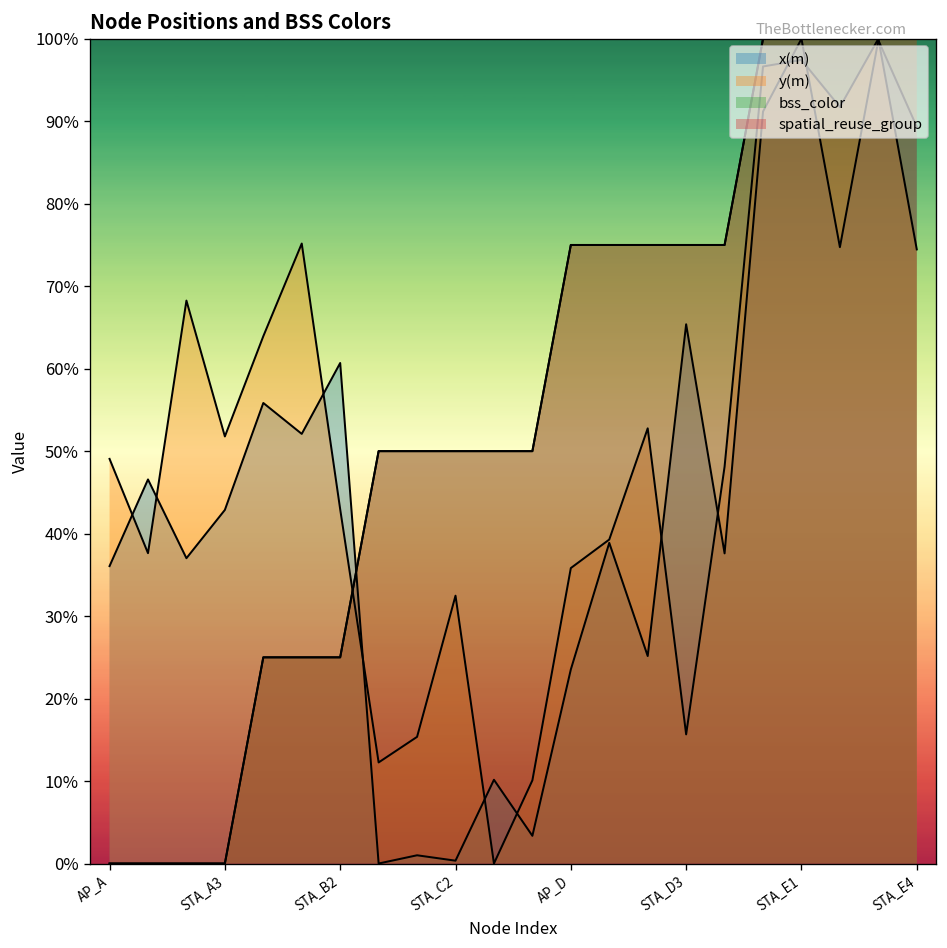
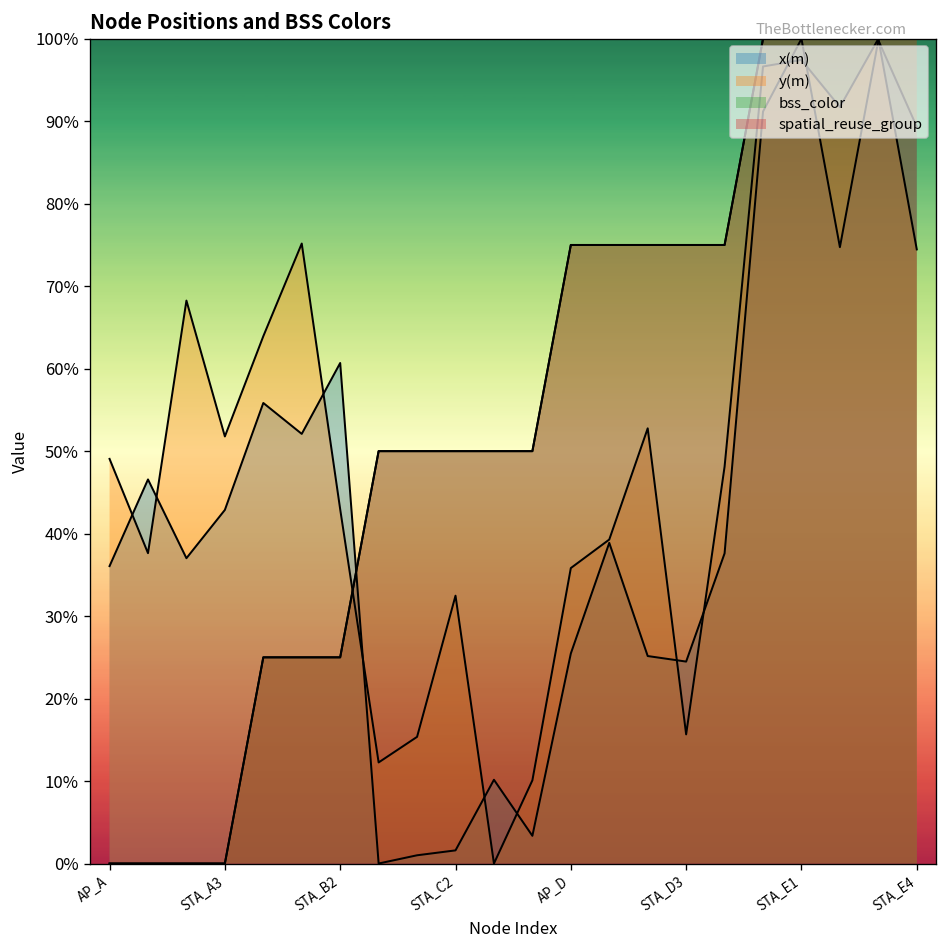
  {
    "x(m)": {
      "AP_A": "36%",
      "STA_A3": "43%",
      "STA_B2": "61%",
-     "STA_C2": "0%",
-     "AP_D": "24%",
-     "STA_D3": "65%"
+     "STA_C2": "2%",
+     "AP_D": "25%",
+     "STA_D3": "24%"
    }
  }
